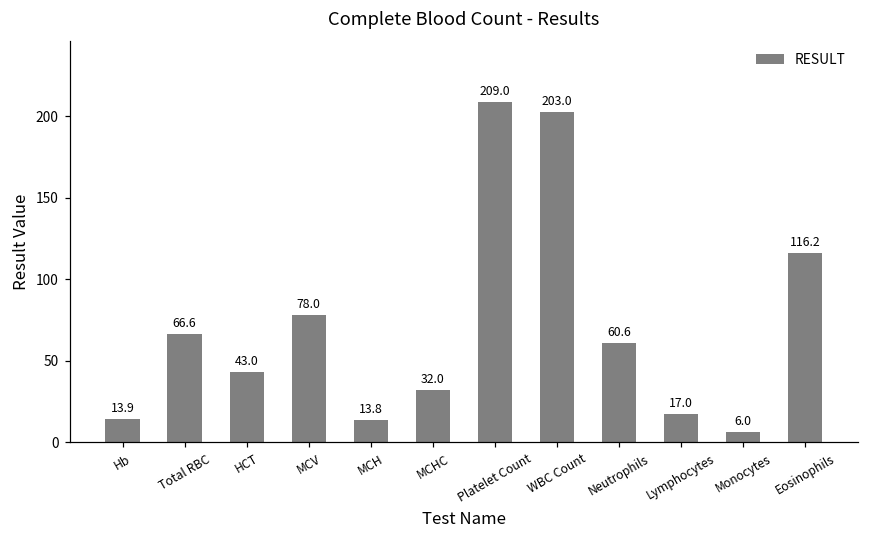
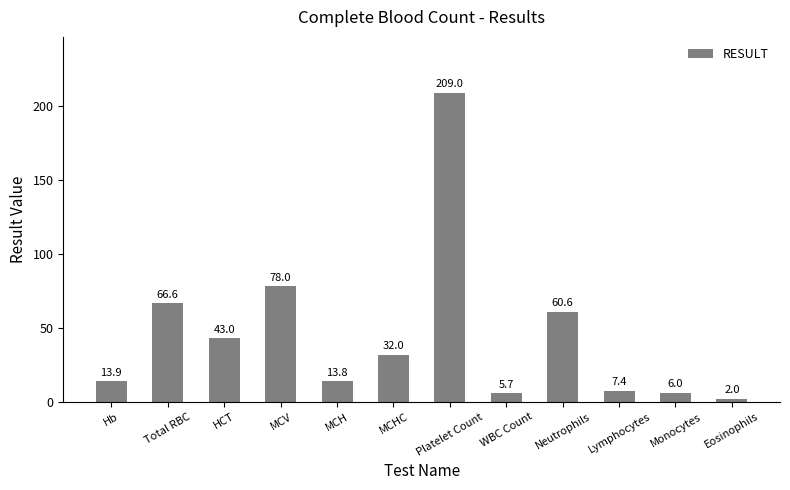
  {
    "Hb": 13.9,
    "Total RBC": 66.6,
    "HCT": 43.0,
    "MCV": 78.0,
    "MCH": 13.8,
    "MCHC": 32.0,
    "Platelet Count": 209.0,
-   "WBC Count": 203.0,
+   "WBC Count": 5.7,
    "Neutrophils": 60.6,
-   "Lymphocytes": 17.0,
+   "Lymphocytes": 7.4,
    "Monocytes": 6.0,
-   "Eosinophils": 116.2
+   "Eosinophils": 2.0
  }
